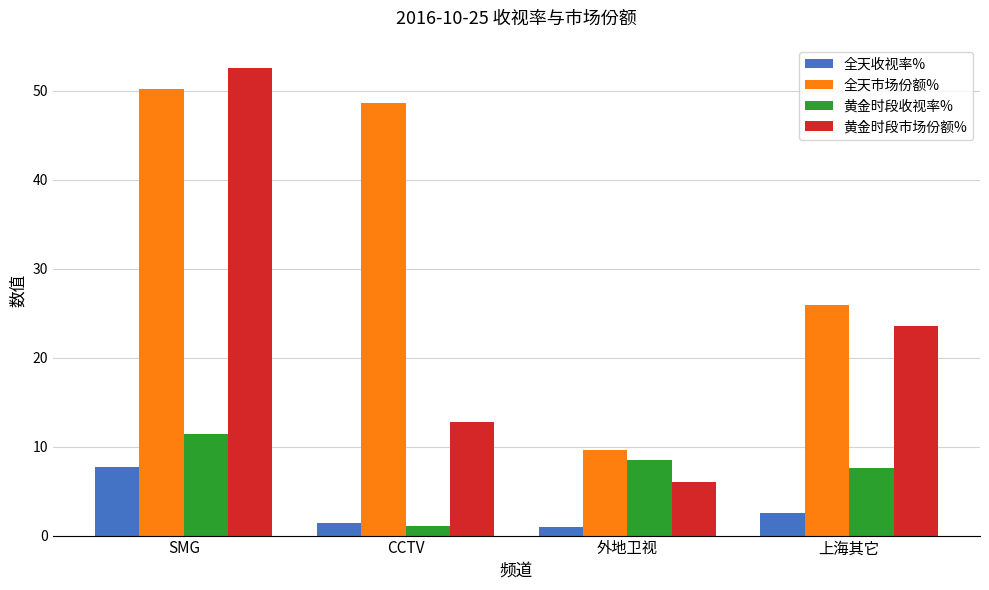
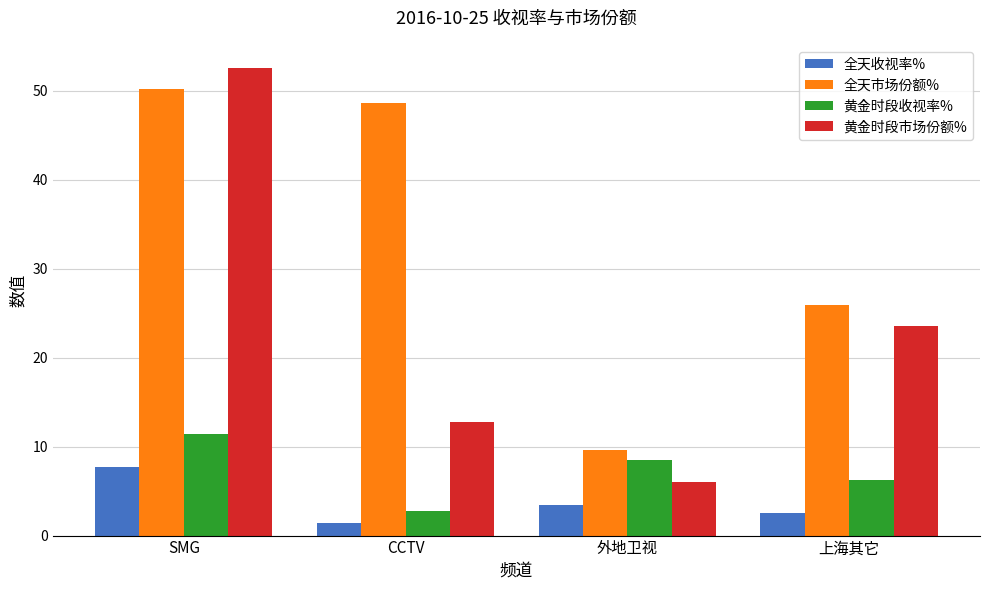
  {
    "全天收视率%": {
      "SMG": 8,
      "CCTV": 1,
-     "外地卫视": 1,
+     "外地卫视": 3,
      "上海其它": 2
    },
    "全天市场份额%": {
      "SMG": 50,
      "CCTV": 49,
      "外地卫视": 10,
      "上海其它": 26
    },
    "黄金时段收视率%": {
      "SMG": 11,
-     "CCTV": 1,
+     "CCTV": 3,
      "外地卫视": 9,
-     "上海其它": 8
+     "上海其它": 6
    },
    "黄金时段市场份额%": {
      "SMG": 53,
      "CCTV": 13,
      "外地卫视": 6,
      "上海其它": 24
    }
  }
